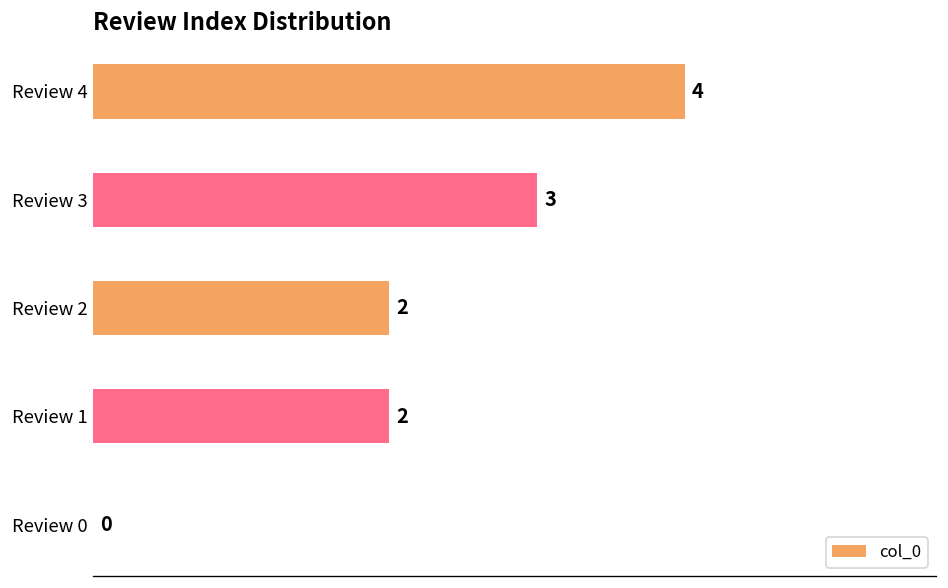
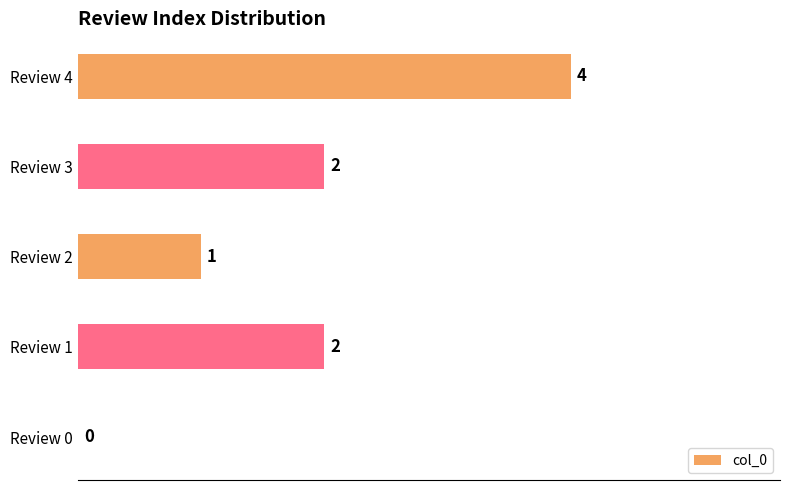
  {
    "Review 4": 4,
-   "Review 3": 3,
-   "Review 2": 2,
+   "Review 3": 2,
+   "Review 2": 1,
    "Review 1": 2,
    "Review 0": 0
  }
